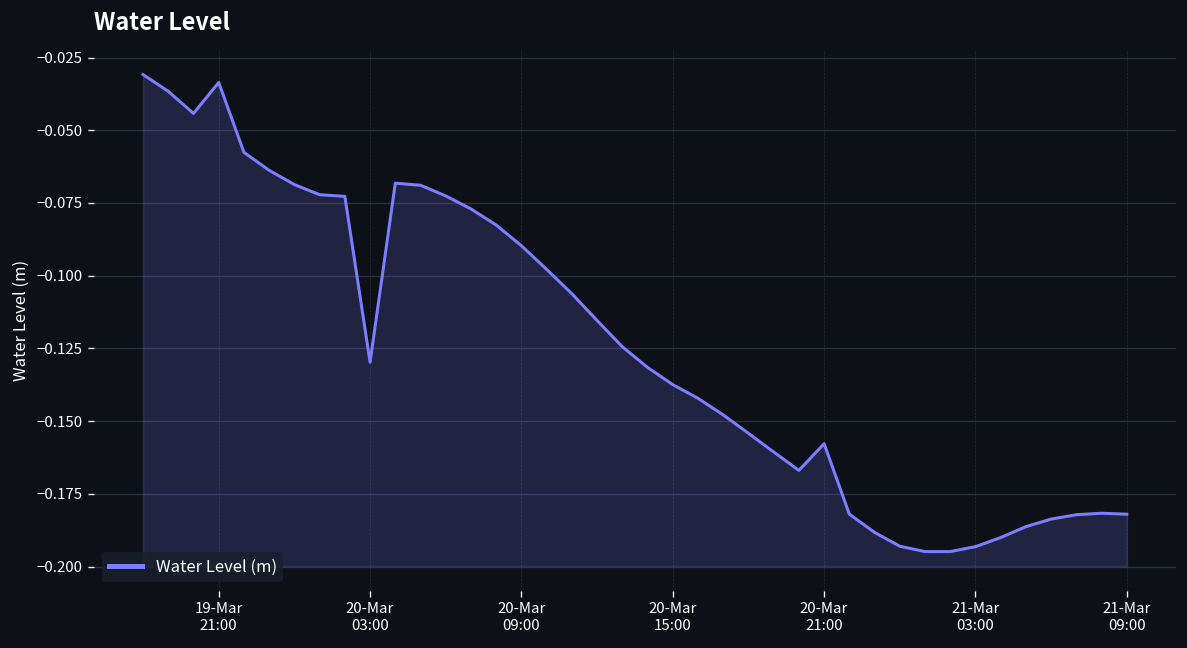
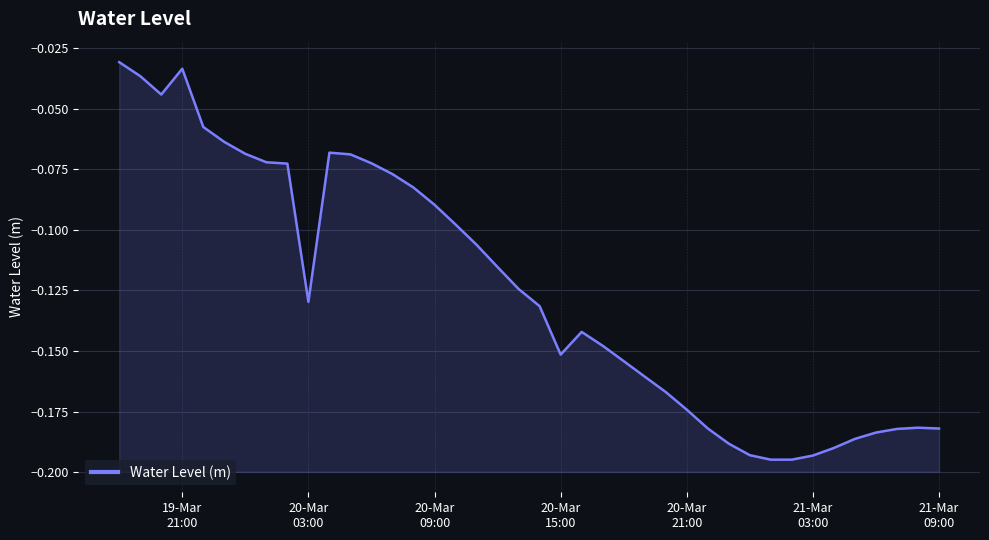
  {
    "19-Mar 21:00": -0.034,
    "20-Mar 03:00": -0.130,
    "20-Mar 09:00": -0.090,
-   "20-Mar 15:00": -0.137,
-   "20-Mar 21:00": -0.158,
+   "20-Mar 15:00": -0.151,
+   "20-Mar 21:00": -0.174,
    "21-Mar 03:00": -0.193,
    "21-Mar 09:00": -0.182
  }
